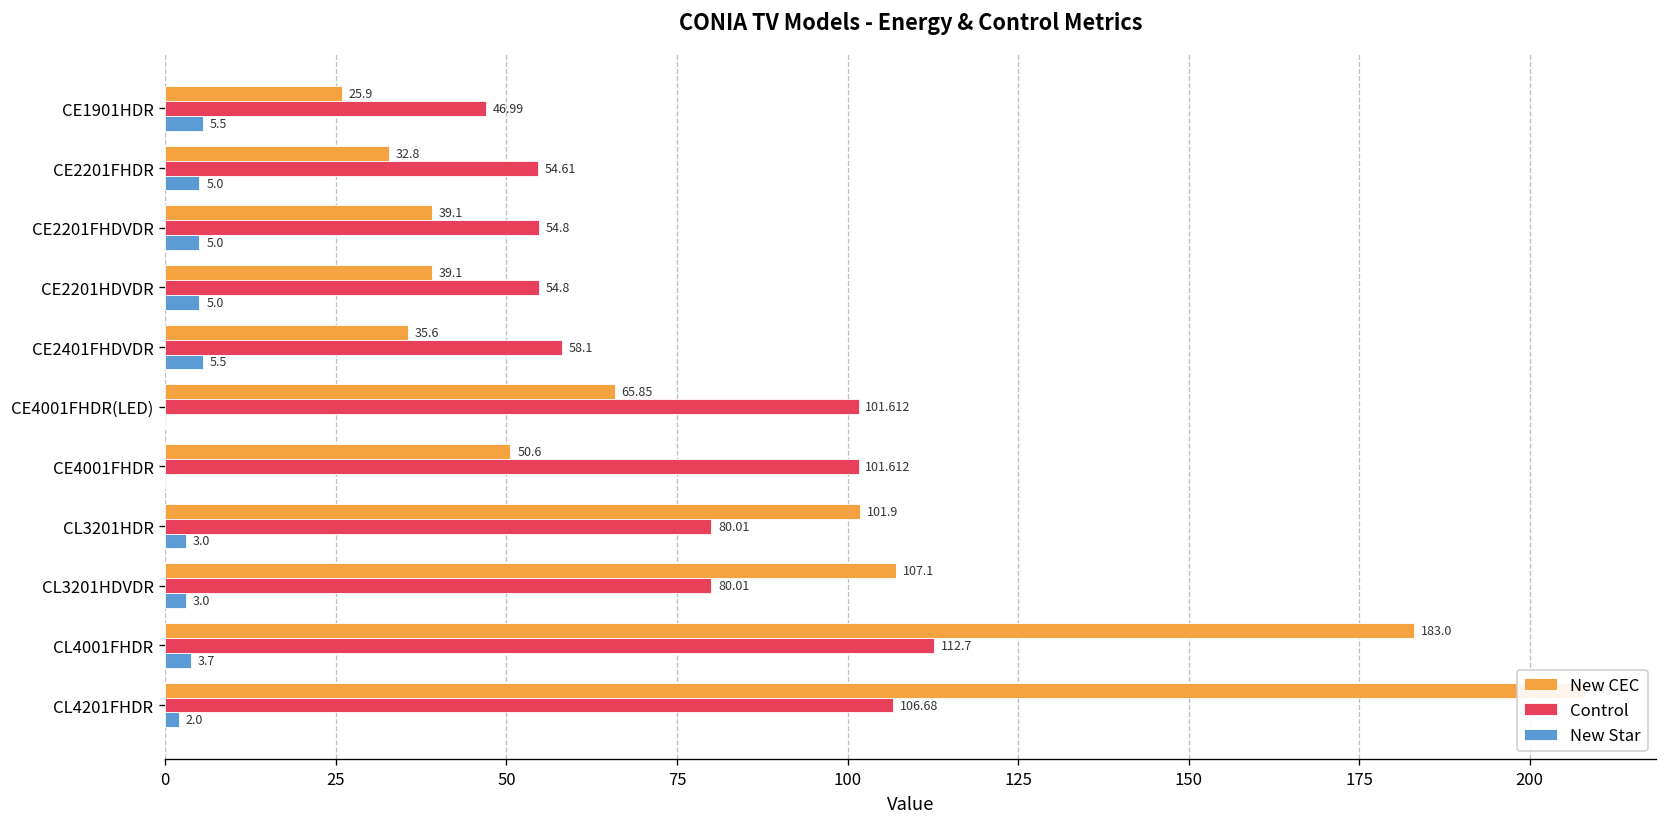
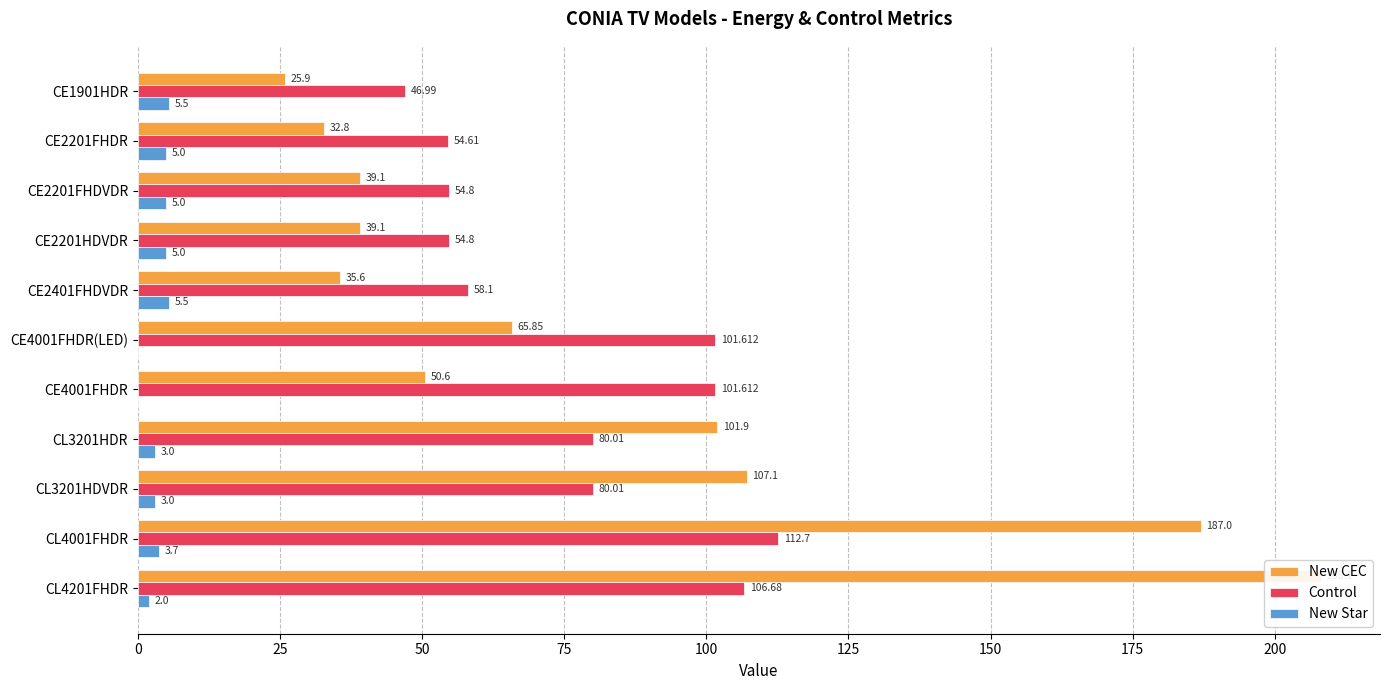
  {
    "New CEC": {
      "CE1901HDR": 25.9,
      "CE2201FHDR": 32.8,
      "CE2201FHDVDR": 39.1,
      "CE2201HDVDR": 39.1,
      "CE2401FHDVDR": 35.6,
      "CE4001FHDR(LED)": 65.85,
      "CE4001FHDR": 50.6,
      "CL3201HDR": 101.9,
      "CL3201HDVDR": 107.1,
-     "CL4001FHDR": 183.0
+     "CL4001FHDR": 187.0
    },
    "Control": {
      "CE1901HDR": 46.99,
      "CE2201FHDR": 54.61,
      "CE2201FHDVDR": 54.8,
      "CE2201HDVDR": 54.8,
      "CE2401FHDVDR": 58.1,
      "CE4001FHDR(LED)": 101.612,
      "CE4001FHDR": 101.612,
      "CL3201HDR": 80.01,
      "CL3201HDVDR": 80.01,
      "CL4001FHDR": 112.7,
      "CL4201FHDR": 106.68
    },
    "New Star": {
      "CE1901HDR": 5.5,
      "CE2201FHDR": 5.0,
      "CE2201FHDVDR": 5.0,
      "CE2201HDVDR": 5.0,
      "CE2401FHDVDR": 5.5,
      "CL3201HDR": 3.0,
      "CL3201HDVDR": 3.0,
      "CL4001FHDR": 3.7,
      "CL4201FHDR": 2.0
    }
  }
